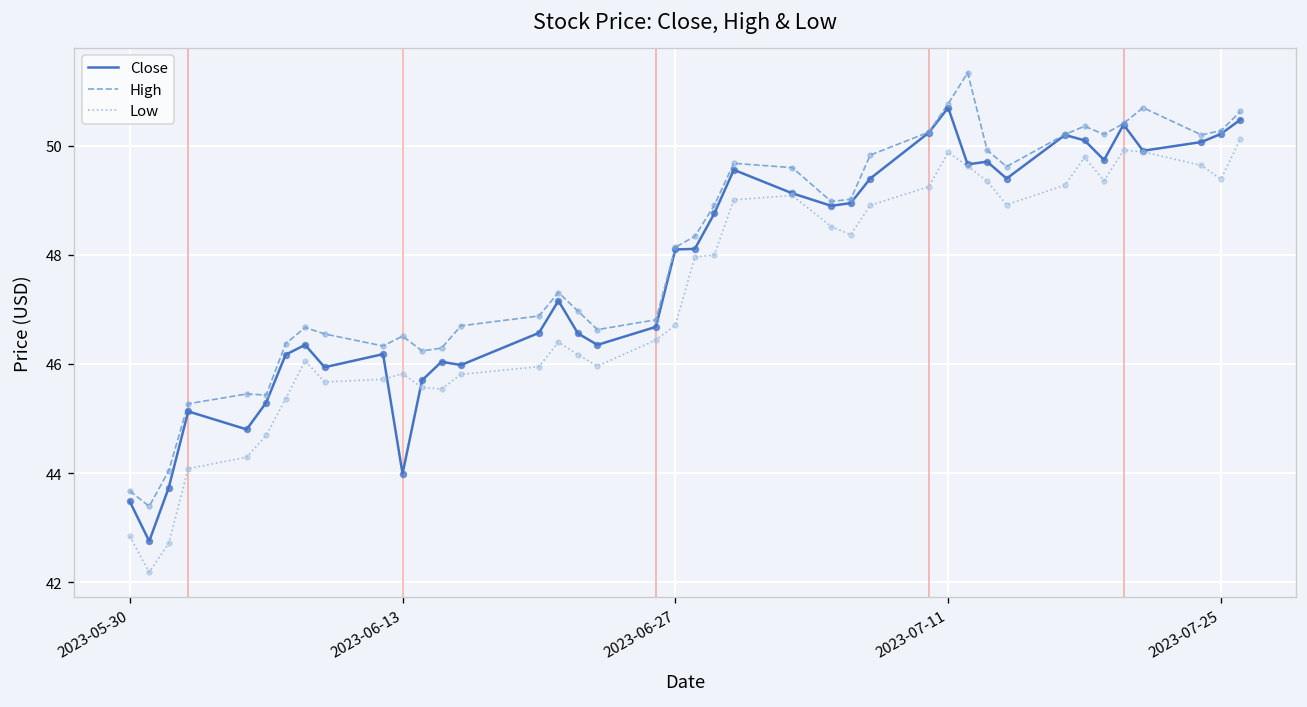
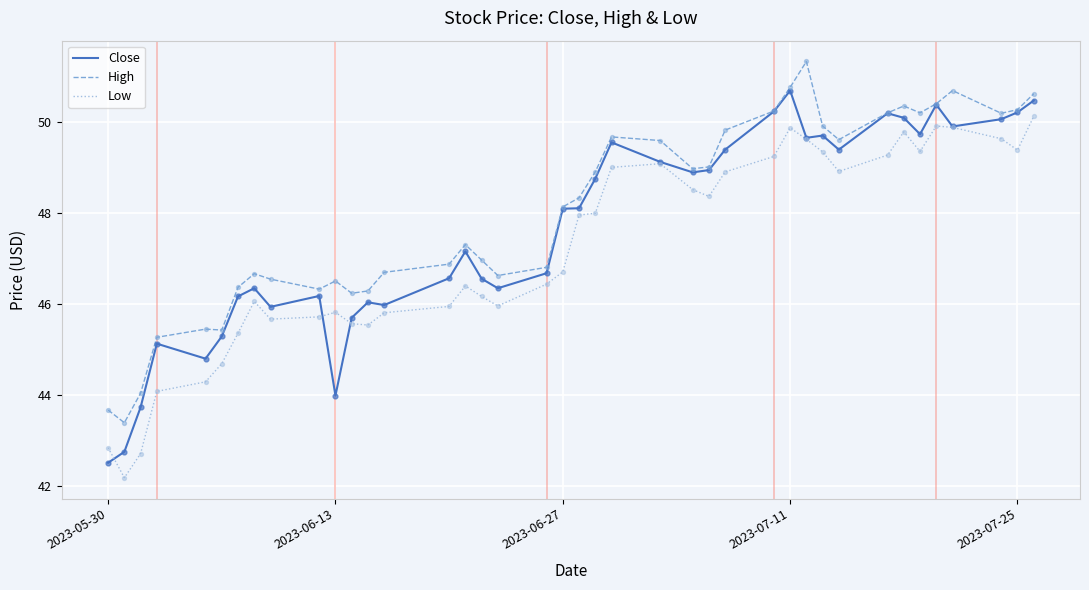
  {
    "Close": {
-     "2023-05-30": 43.5,
+     "2023-05-30": 42.5,
      "2023-06-13": 44.0,
      "2023-07-11": 50.7,
      "2023-07-25": 50.2
    }
  }
